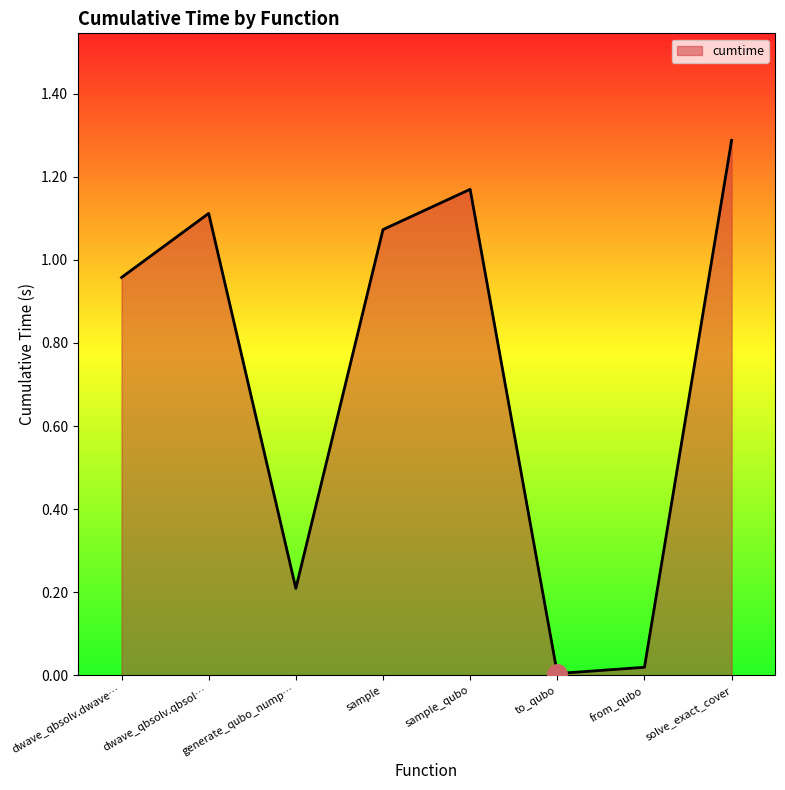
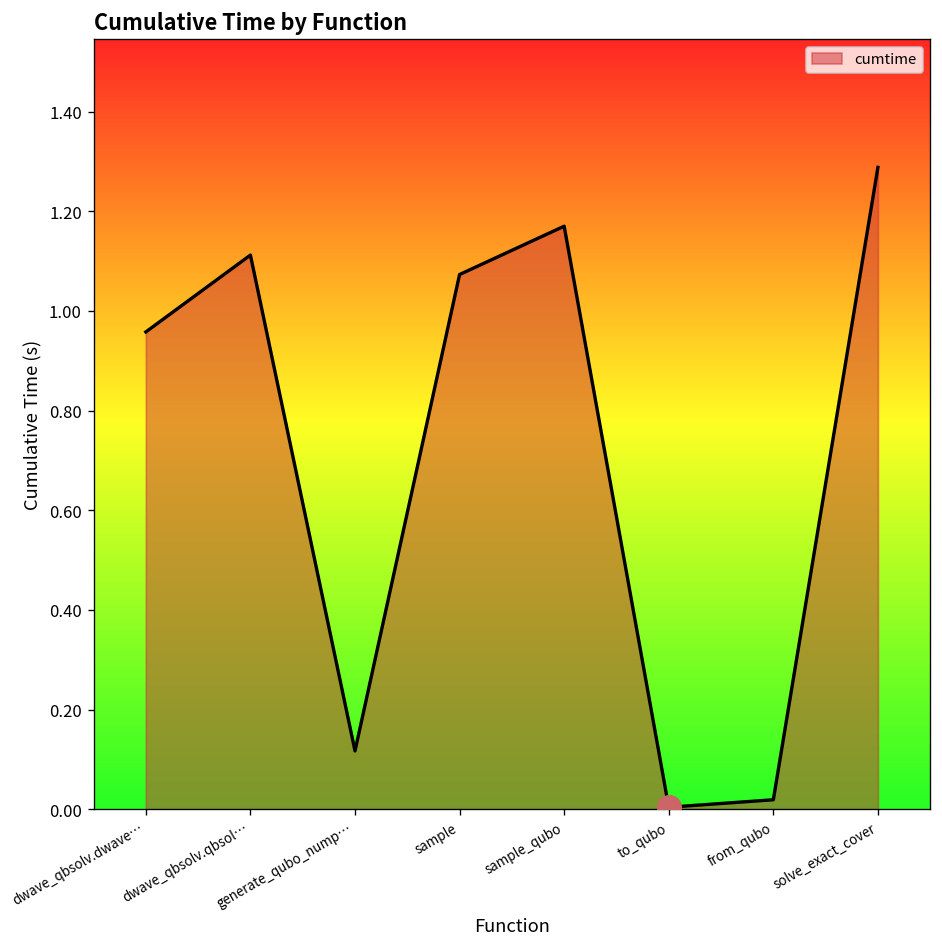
  {
    "cumtime": {
      "dwave_qbsolv.dwave…": 0.96,
      "dwave_qbsolv.qbsol…": 1.11,
-     "generate_qubo_nump…": 0.21,
+     "generate_qubo_nump…": 0.12,
      "sample": 1.07,
      "sample_qubo": 1.17,
      "from_qubo": 0.02,
      "solve_exact_cover": 1.29
    }
  }
